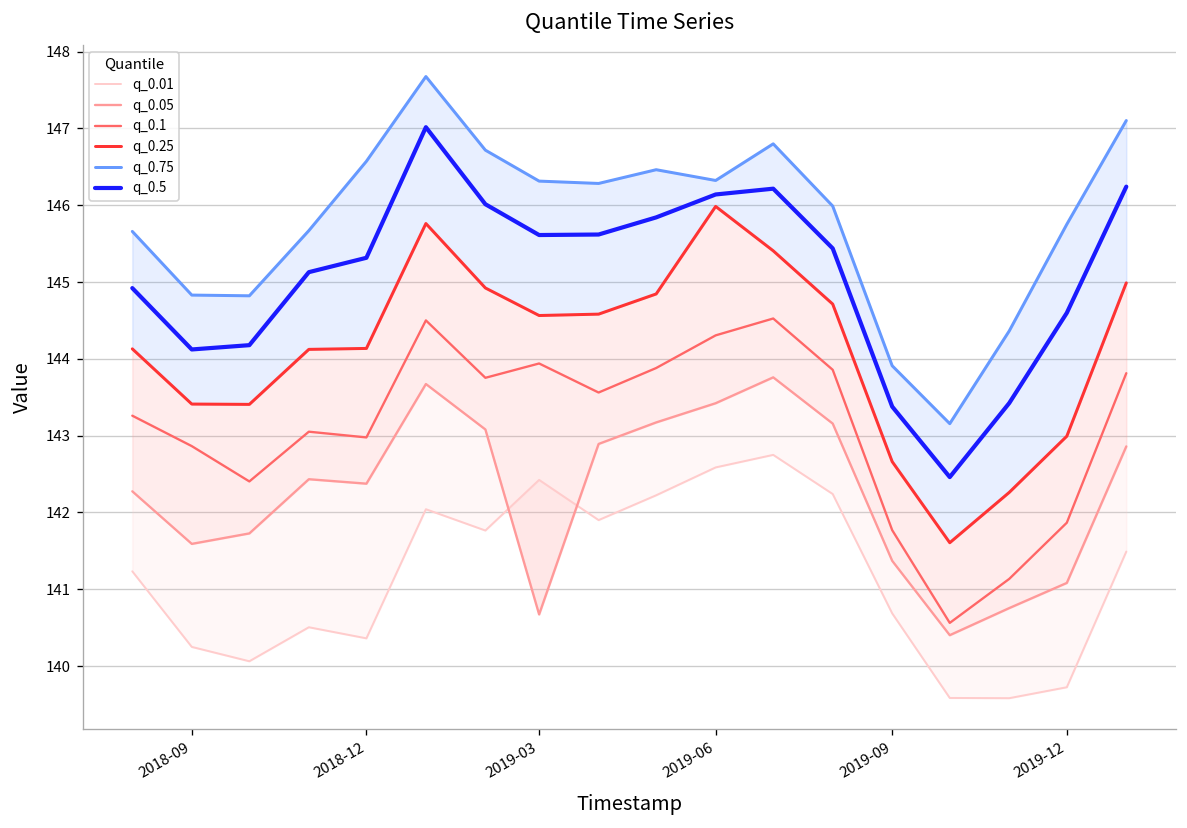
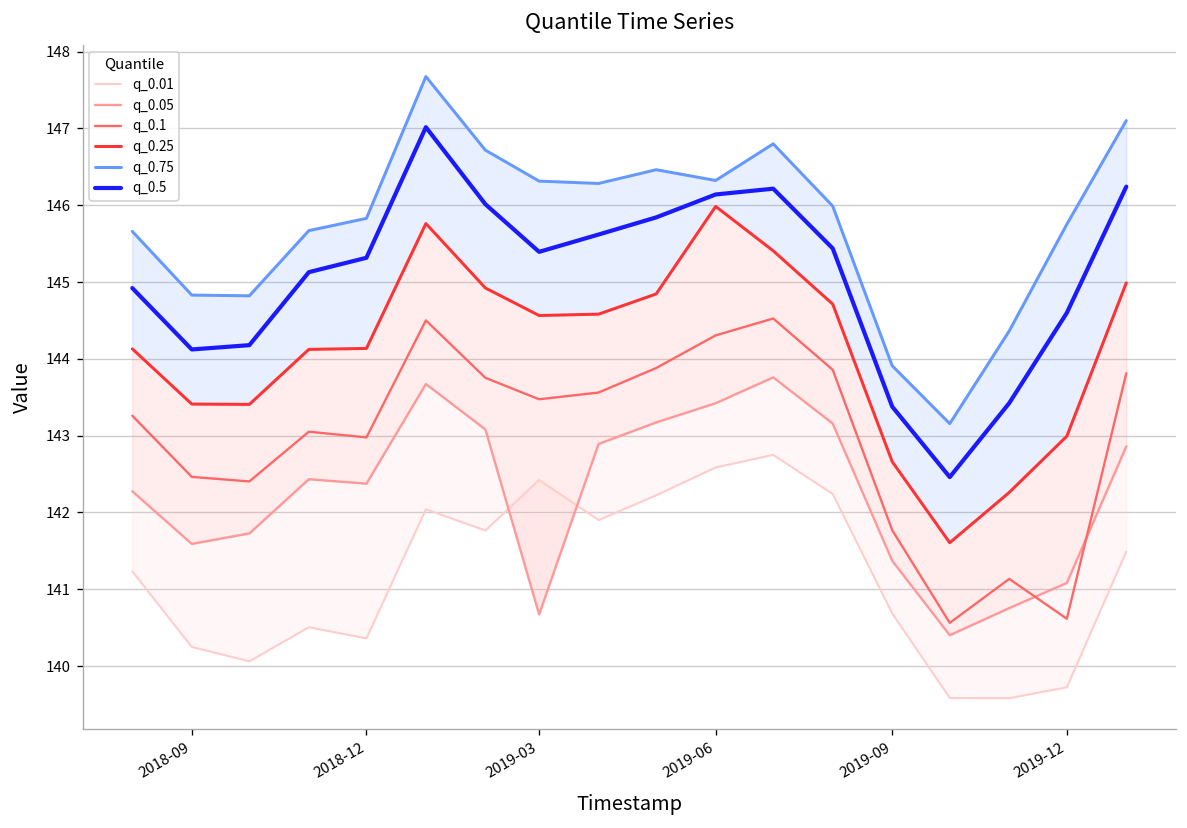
  {
    "q_0.05": {
      "2019-03": 140.7
    },
    "q_0.1": {
-     "2018-09": 142.9,
+     "2018-09": 142.5,
      "2018-12": 143.0,
-     "2019-03": 143.9,
+     "2019-03": 143.5,
      "2019-06": 144.3,
      "2019-09": 141.8,
-     "2019-12": 141.9
+     "2019-12": 140.6
    },
    "q_0.25": {
      "2018-09": 143.4,
      "2018-12": 144.1,
      "2019-03": 144.6,
      "2019-06": 146.0,
      "2019-09": 142.7,
      "2019-12": 143.0
    },
    "q_0.75": {
      "2018-09": 144.8,
-     "2018-12": 146.6,
+     "2018-12": 145.8,
      "2019-03": 146.3,
      "2019-06": 146.3,
      "2019-09": 143.9,
      "2019-12": 145.8
    },
    "q_0.5": {
      "2018-09": 144.1,
      "2018-12": 145.3,
-     "2019-03": 145.6,
+     "2019-03": 145.4,
      "2019-06": 146.1,
      "2019-09": 143.4,
      "2019-12": 144.6
    }
  }
